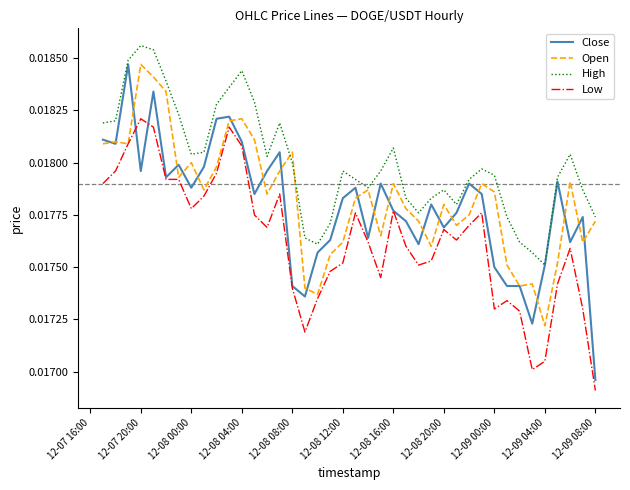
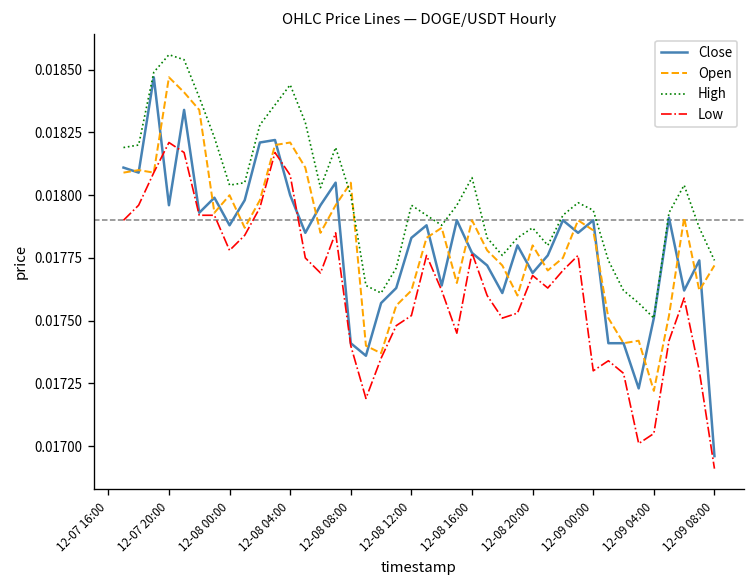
  {
    "Close": {
      "12-07 20:00": 0.01796,
      "12-08 00:00": 0.01788,
-     "12-08 04:00": 0.0181,
+     "12-08 04:00": 0.0180,
      "12-08 12:00": 0.01783,
-     "12-09 00:00": 0.0175,
+     "12-09 00:00": 0.0179,
      "12-09 08:00": 0.01696
    },
    "Open": {
      "12-07 20:00": 0.01847,
      "12-08 00:00": 0.0180,
      "12-08 04:00": 0.0182,
      "12-08 08:00": 0.01805,
      "12-08 12:00": 0.01762,
      "12-08 16:00": 0.0179,
      "12-08 20:00": 0.0178,
      "12-09 00:00": 0.01786,
      "12-09 04:00": 0.01722,
      "12-09 08:00": 0.01772
    },
    "High": {
      "12-07 20:00": 0.01856,
      "12-08 00:00": 0.01804,
      "12-08 04:00": 0.01844,
      "12-08 08:00": 0.0180,
      "12-08 12:00": 0.01796,
      "12-08 16:00": 0.01807,
      "12-08 20:00": 0.01787,
      "12-09 00:00": 0.01794,
      "12-09 08:00": 0.01774
    },
    "Low": {
      "12-07 20:00": 0.0182,
      "12-08 00:00": 0.01778,
      "12-08 04:00": 0.01808,
      "12-08 12:00": 0.01752,
      "12-09 00:00": 0.0173,
      "12-09 04:00": 0.01705,
      "12-09 08:00": 0.0169
    }
  }
